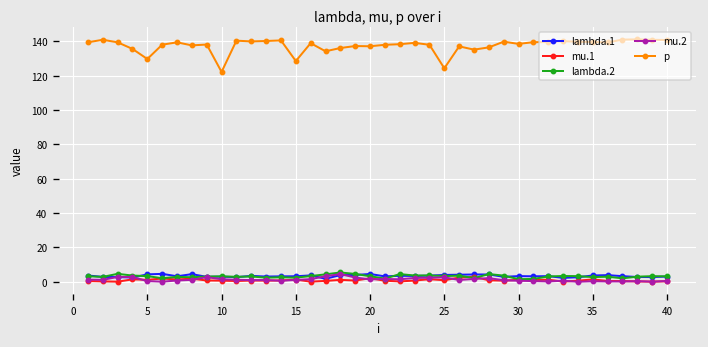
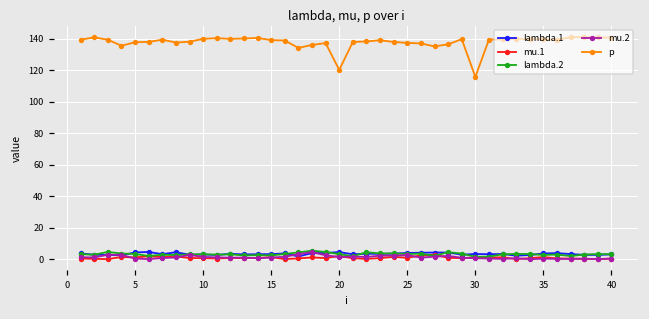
  {
    "lambda.1": {
      "30": 3
    },
    "p": {
-     "5": 130,
-     "10": 122,
-     "15": 129,
-     "20": 137,
-     "25": 124,
-     "30": 139
+     "5": 138,
+     "10": 140,
+     "15": 139,
+     "20": 120,
+     "25": 137,
+     "30": 116
    }
  }
